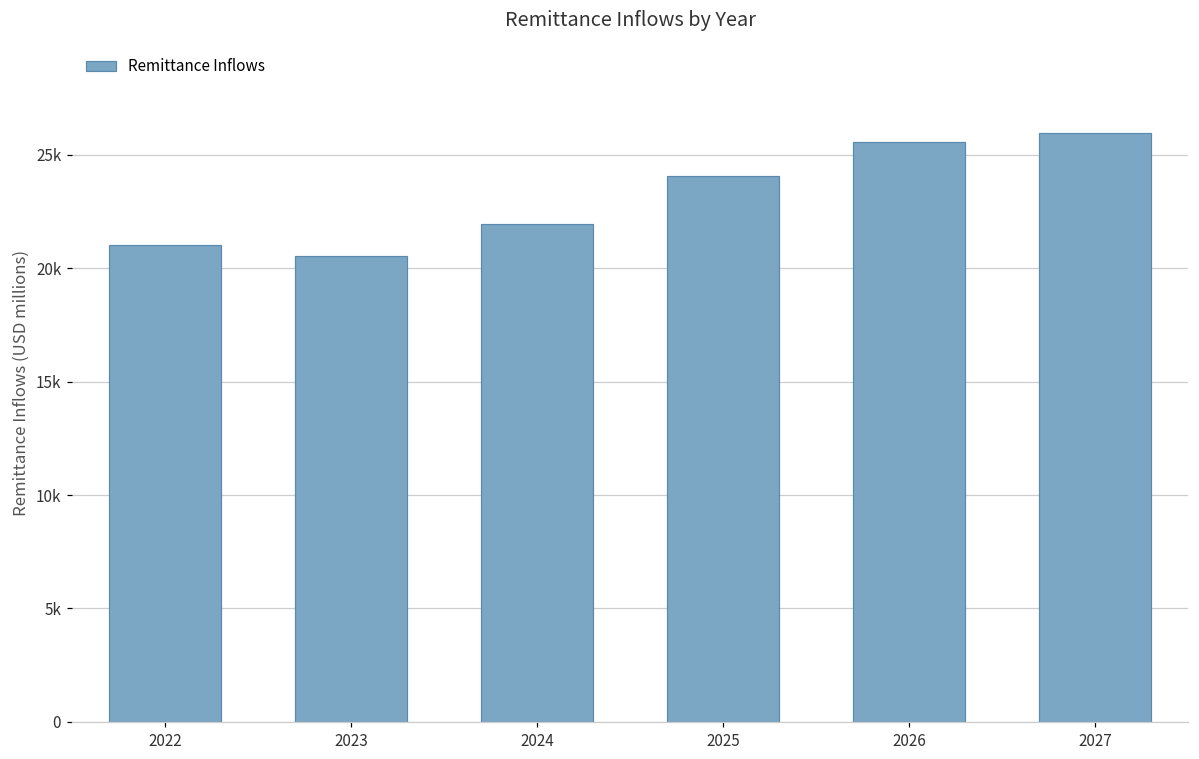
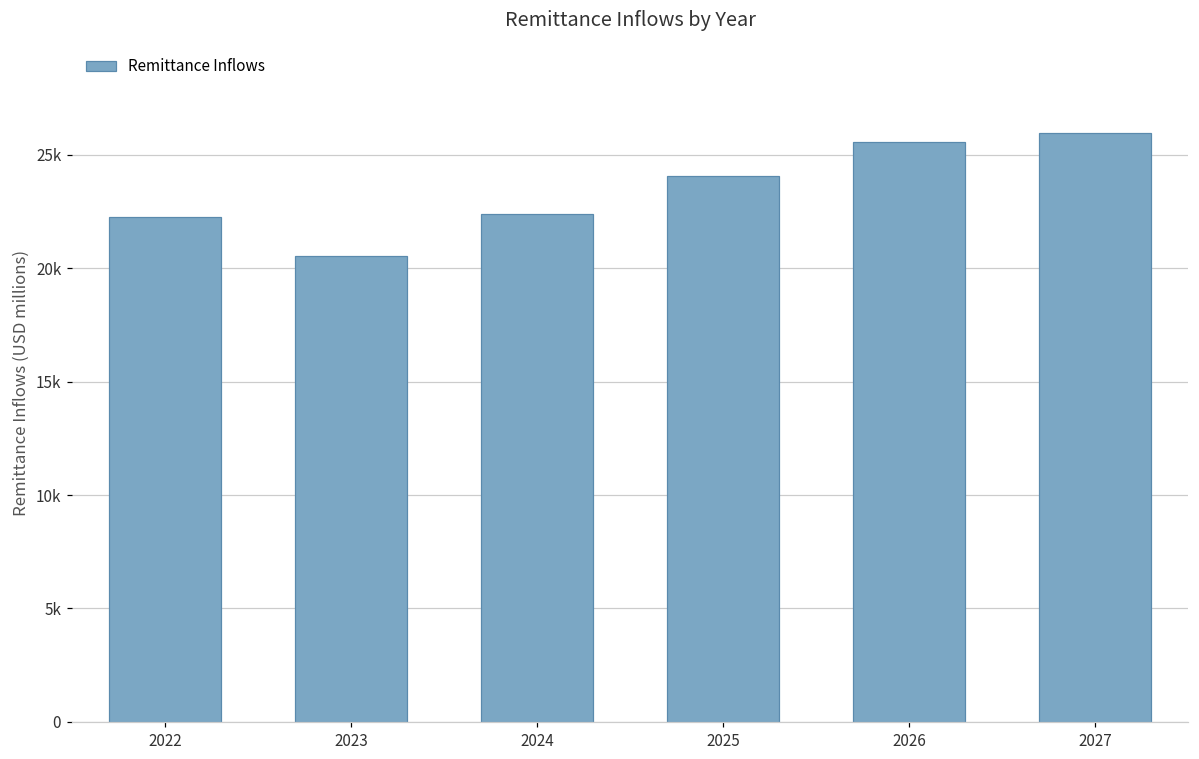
  {
-   "2022": 21000,
+   "2022": 22200,
    "2023": 20500,
-   "2024": 21900,
+   "2024": 22400,
    "2025": 24000,
    "2026": 25600,
    "2027": 26000
  }
